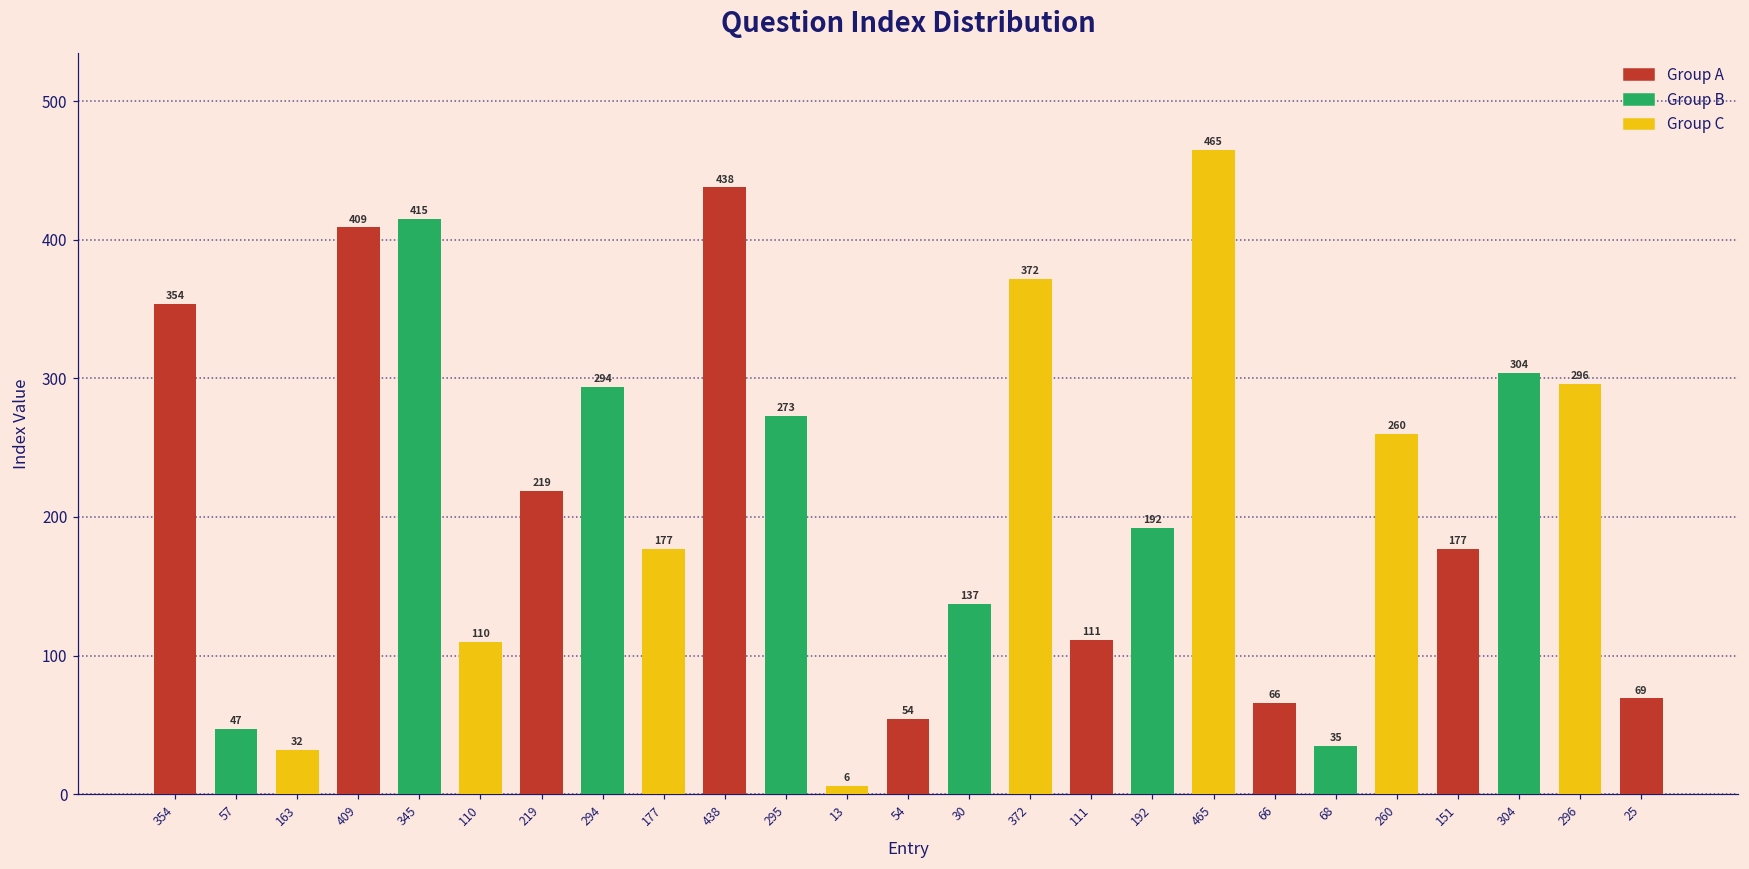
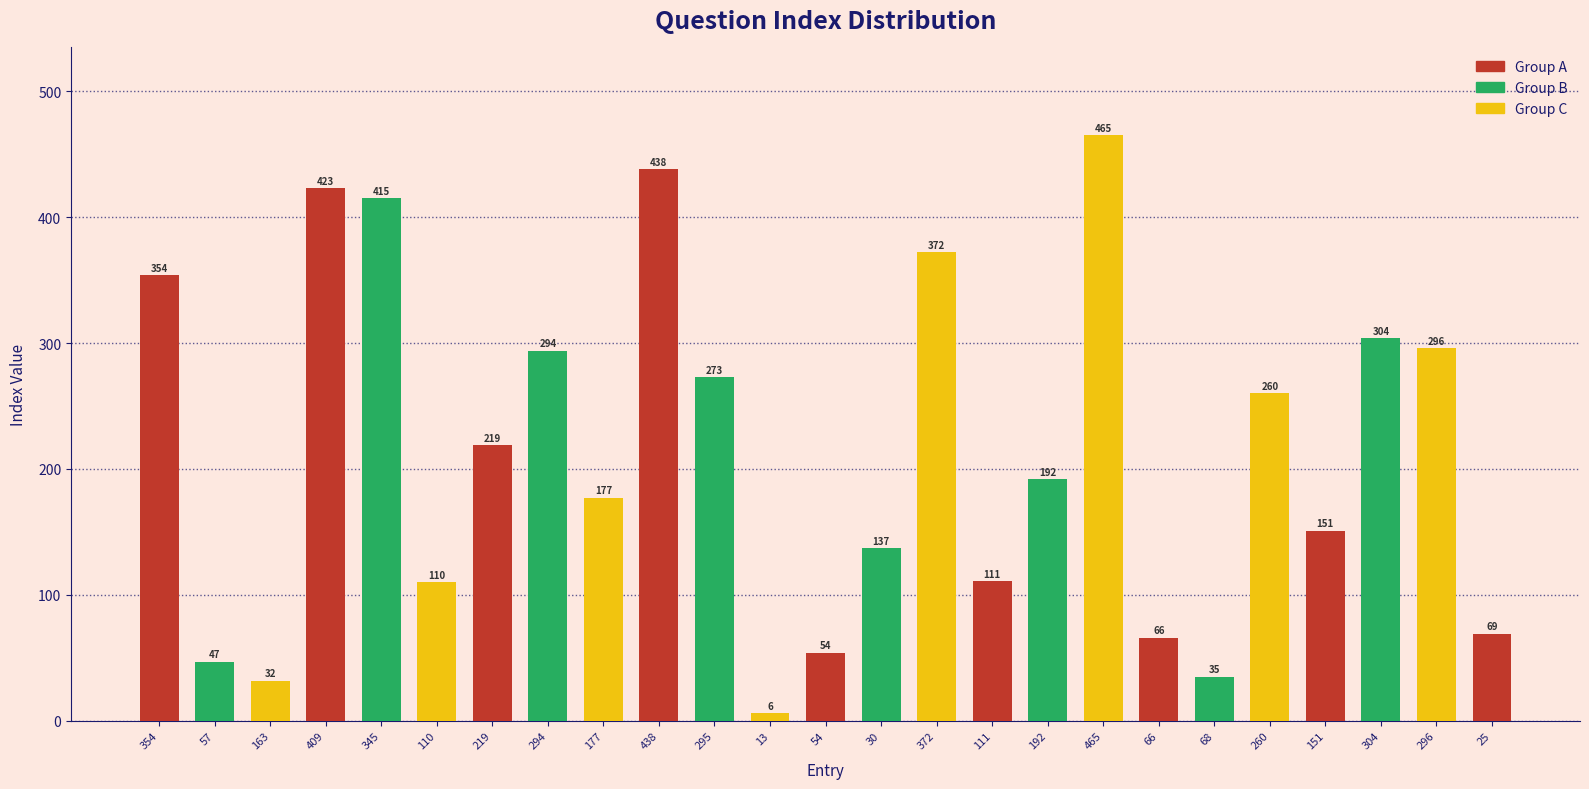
  {
    "354": 354,
    "57": 47,
    "163": 32,
-   "409": 409,
+   "409": 423,
    "345": 415,
    "110": 110,
    "219": 219,
    "294": 294,
    "177": 177,
    "438": 438,
    "295": 273,
    "13": 6,
    "54": 54,
    "30": 137,
    "372": 372,
    "111": 111,
    "192": 192,
    "465": 465,
    "66": 66,
    "68": 35,
    "260": 260,
-   "151": 177,
+   "151": 151,
    "304": 304,
    "296": 296,
    "25": 69
  }
